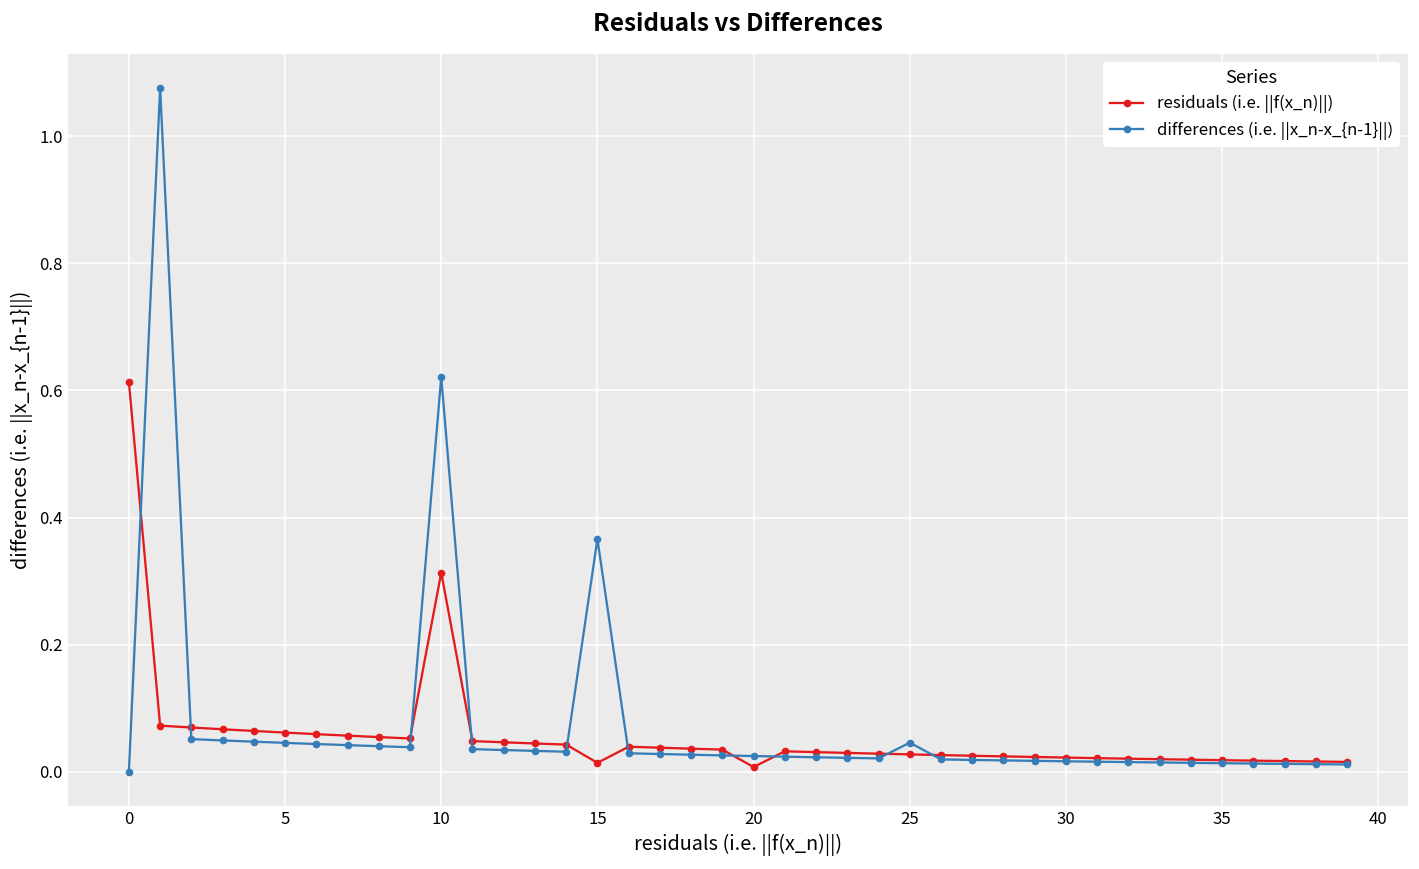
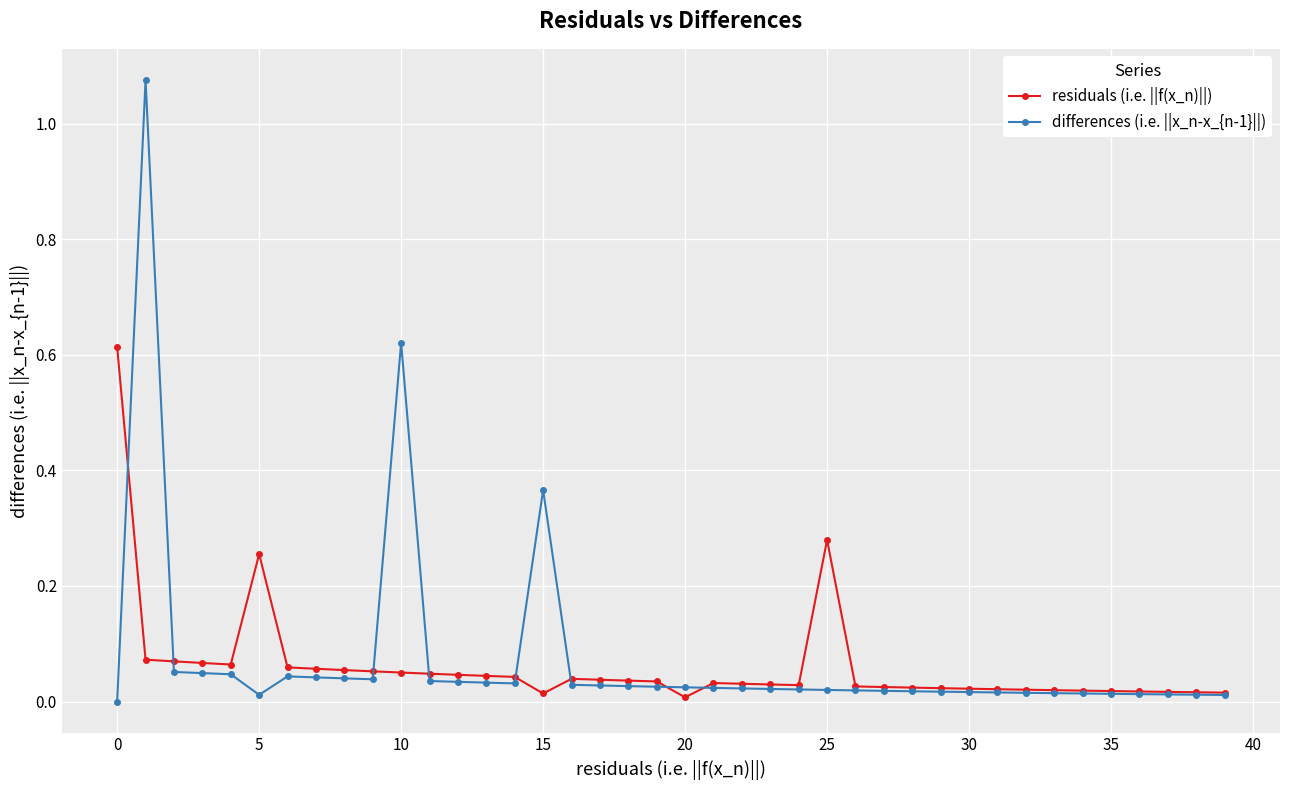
  {
    "residuals (i.e. ||f(x_n)||)": {
      "0": 0.61,
-     "5": 0.06,
-     "10": 0.31,
+     "5": 0.26,
+     "10": 0.05,
      "15": 0.01,
      "20": 0.01,
-     "25": 0.03,
+     "25": 0.28,
      "30": 0.02,
      "35": 0.02
    },
    "differences (i.e. ||x_n-x_{n-1}||)": {
      "0": 0.00,
-     "5": 0.05,
+     "5": 0.01,
      "10": 0.62,
      "15": 0.37,
      "20": 0.02,
-     "25": 0.05,
+     "25": 0.02,
      "30": 0.02,
      "35": 0.01
    }
  }
